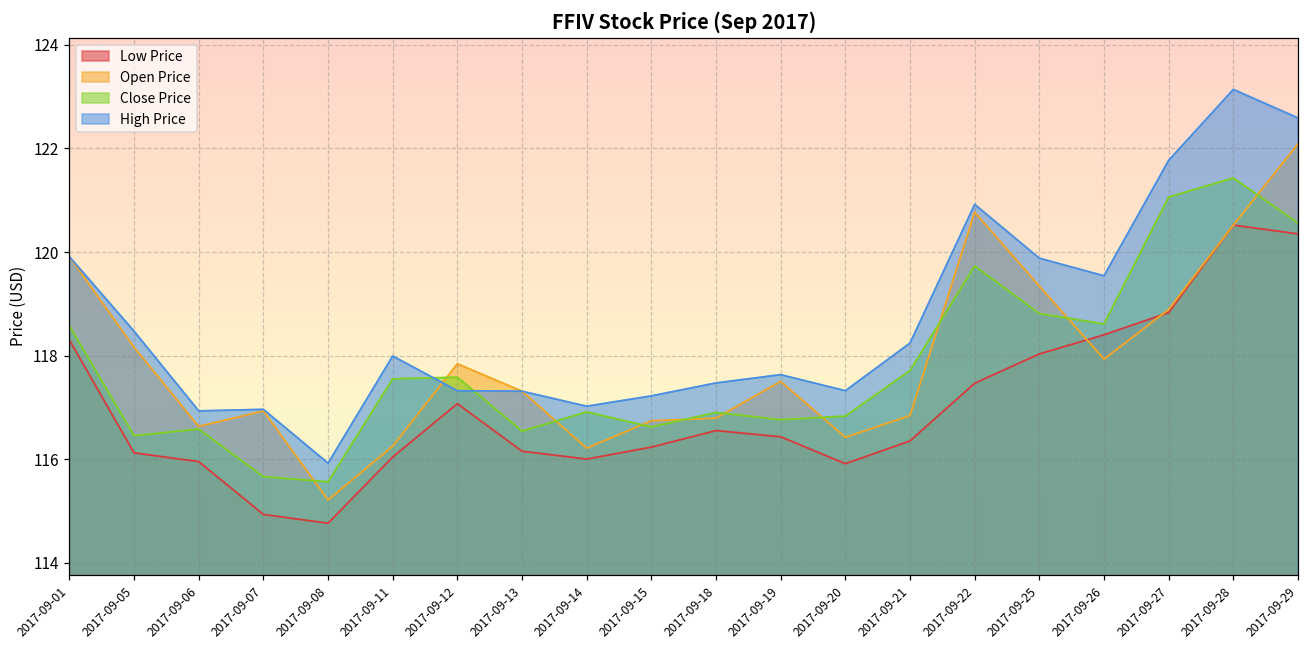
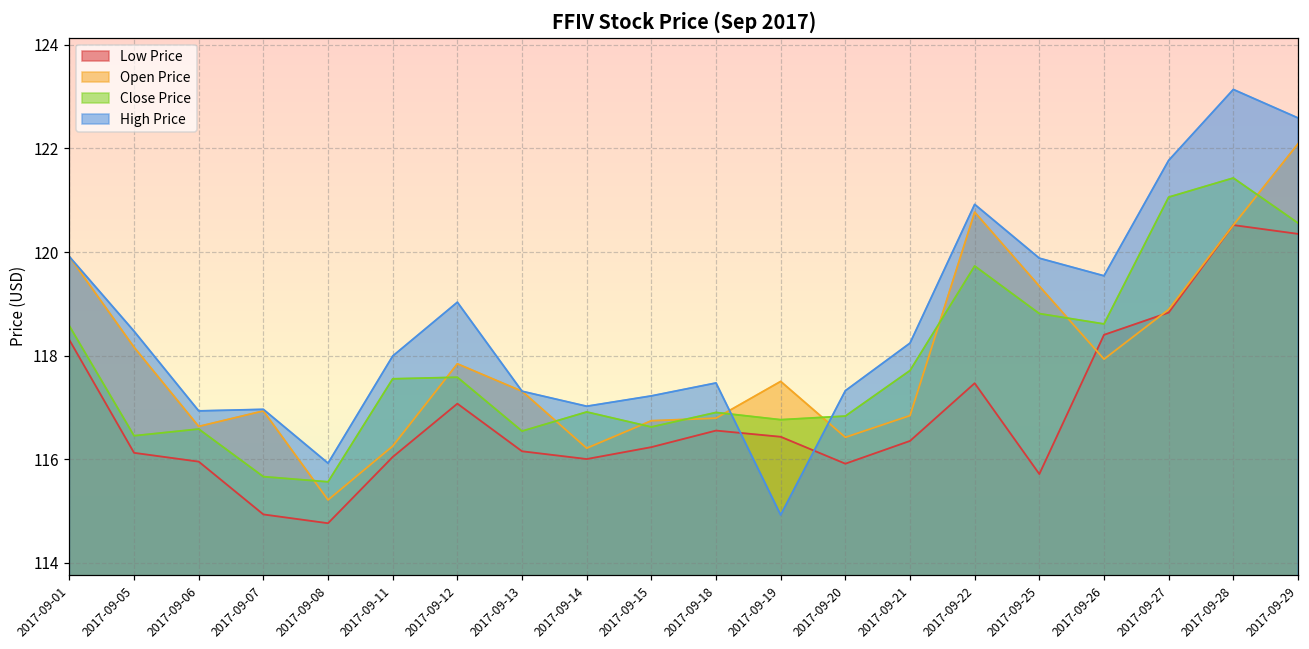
  {
    "Low Price": {
      "2017-09-01": 118.3,
      "2017-09-05": 116.1,
      "2017-09-06": 116.0,
      "2017-09-07": 114.9,
      "2017-09-08": 114.8,
      "2017-09-11": 116.0,
      "2017-09-12": 117.1,
      "2017-09-13": 116.2,
      "2017-09-14": 116.0,
      "2017-09-15": 116.2,
      "2017-09-18": 116.6,
      "2017-09-19": 116.4,
      "2017-09-20": 115.9,
      "2017-09-21": 116.4,
      "2017-09-22": 117.5,
-     "2017-09-25": 118.0,
+     "2017-09-25": 115.7,
      "2017-09-26": 118.4,
      "2017-09-27": 118.8,
      "2017-09-29": 120.4
    },
    "Open Price": {
      "2017-09-05": 118.2,
      "2017-09-08": 115.2,
      "2017-09-11": 116.3,
      "2017-09-12": 117.8,
      "2017-09-14": 116.2,
      "2017-09-15": 116.7,
      "2017-09-18": 116.8,
      "2017-09-19": 117.5,
      "2017-09-20": 116.4,
      "2017-09-21": 116.8,
      "2017-09-22": 120.8,
      "2017-09-25": 119.3,
      "2017-09-26": 117.9,
      "2017-09-27": 118.9,
      "2017-09-29": 122.1
    },
    "Close Price": {
      "2017-09-01": 118.6,
      "2017-09-05": 116.5,
      "2017-09-07": 115.7,
      "2017-09-08": 115.6,
      "2017-09-11": 117.6,
      "2017-09-12": 117.6,
      "2017-09-13": 116.5,
      "2017-09-14": 116.9,
      "2017-09-15": 116.6,
      "2017-09-18": 116.9,
      "2017-09-19": 116.8,
      "2017-09-20": 116.8,
      "2017-09-21": 117.7,
      "2017-09-22": 119.7,
      "2017-09-25": 118.8,
      "2017-09-26": 118.6,
      "2017-09-27": 121.1,
      "2017-09-28": 121.4,
      "2017-09-29": 120.6
    },
    "High Price": {
      "2017-09-05": 118.5,
      "2017-09-06": 116.9,
      "2017-09-08": 115.9,
      "2017-09-11": 118.0,
-     "2017-09-12": 117.3,
+     "2017-09-12": 119.0,
      "2017-09-14": 117.0,
      "2017-09-15": 117.2,
      "2017-09-18": 117.5,
-     "2017-09-19": 117.6,
+     "2017-09-19": 114.9,
      "2017-09-20": 117.3,
      "2017-09-21": 118.2,
      "2017-09-22": 120.9,
      "2017-09-25": 119.9,
      "2017-09-26": 119.5,
      "2017-09-27": 121.8,
      "2017-09-28": 123.1,
      "2017-09-29": 122.6
    }
  }
